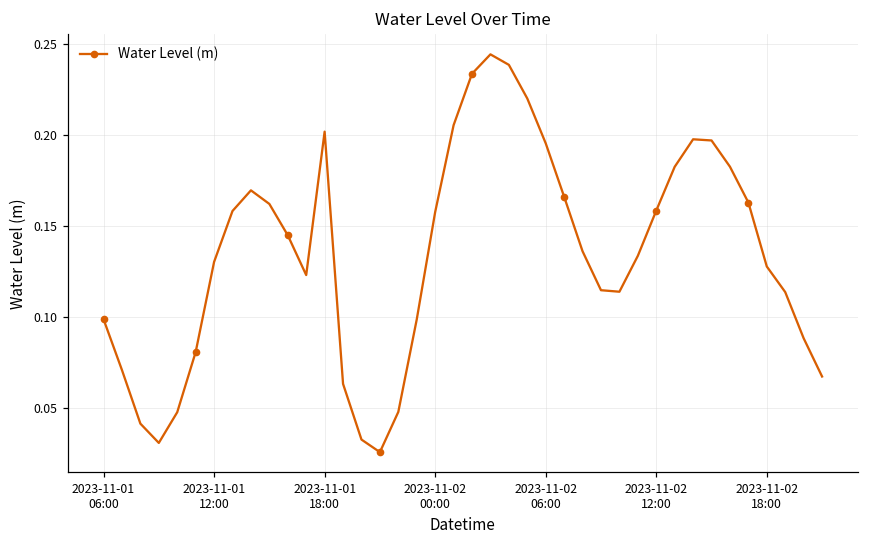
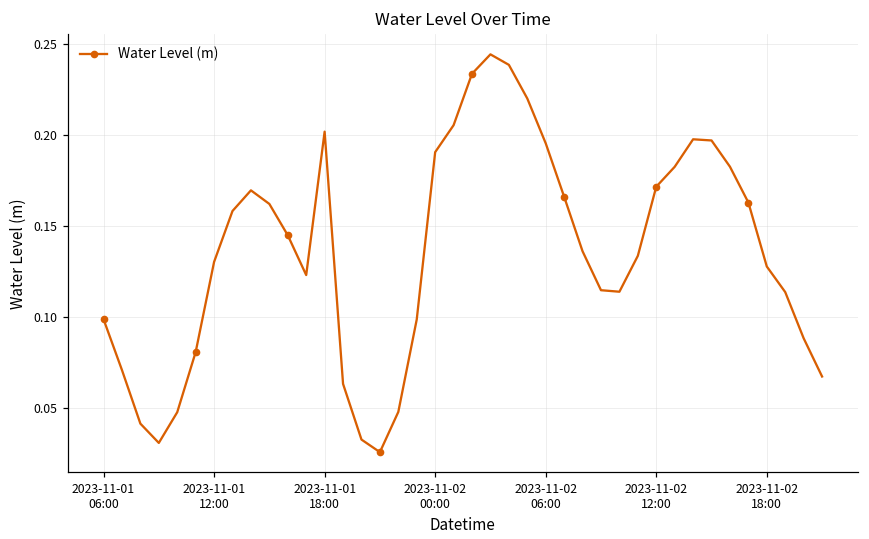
  {
    "2023-11-01 06:00": 0.099,
    "2023-11-01 12:00": 0.130,
    "2023-11-01 18:00": 0.202,
-   "2023-11-02 00:00": 0.158,
+   "2023-11-02 00:00": 0.190,
    "2023-11-02 06:00": 0.195,
-   "2023-11-02 12:00": 0.158,
+   "2023-11-02 12:00": 0.171,
    "2023-11-02 18:00": 0.128
  }
